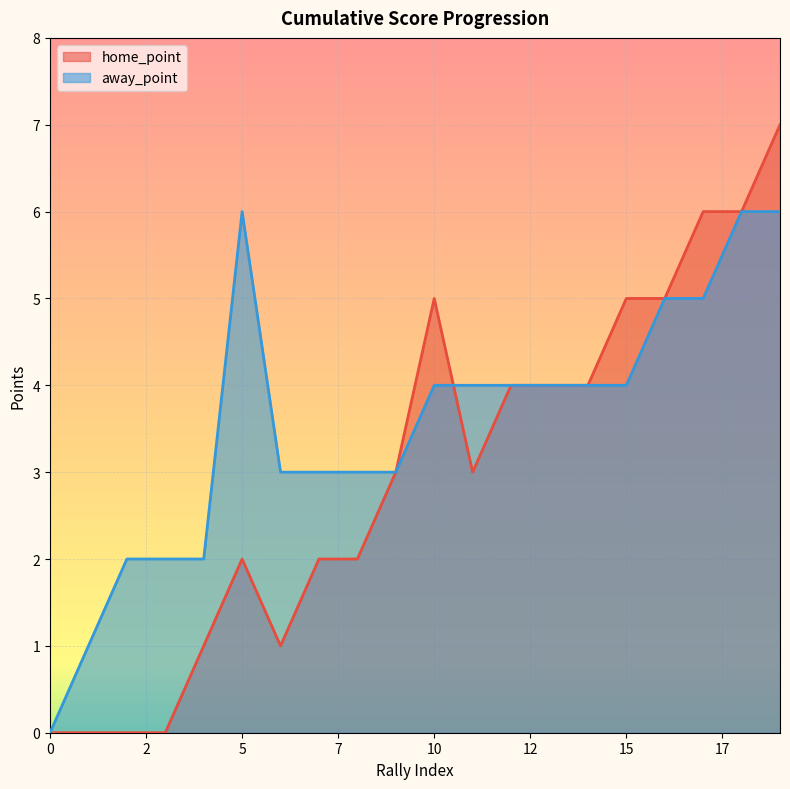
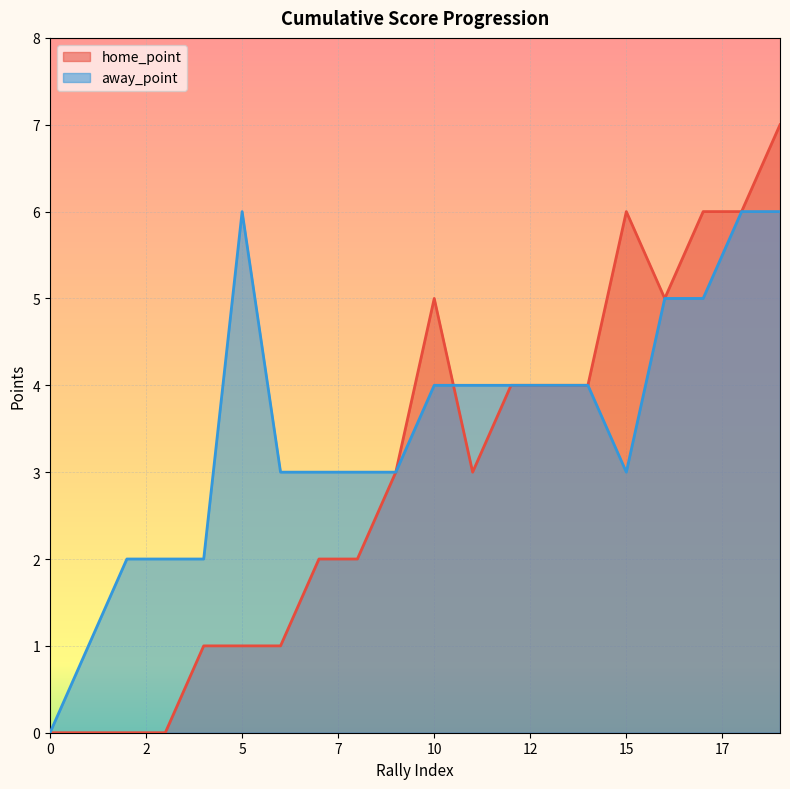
  {
    "home_point": {
-     "5": 2,
+     "5": 1,
      "10": 5,
-     "15": 5
+     "15": 6
    },
    "away_point": {
      "5": 6,
      "10": 4,
-     "15": 4
+     "15": 3
    }
  }
